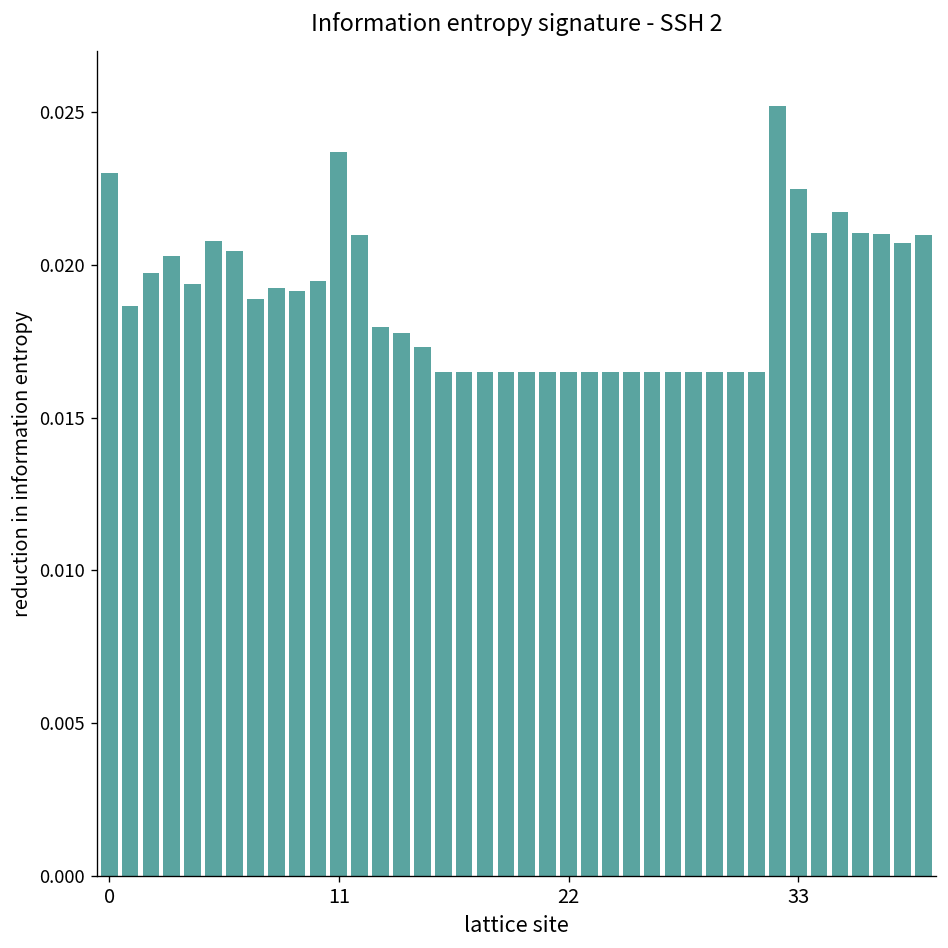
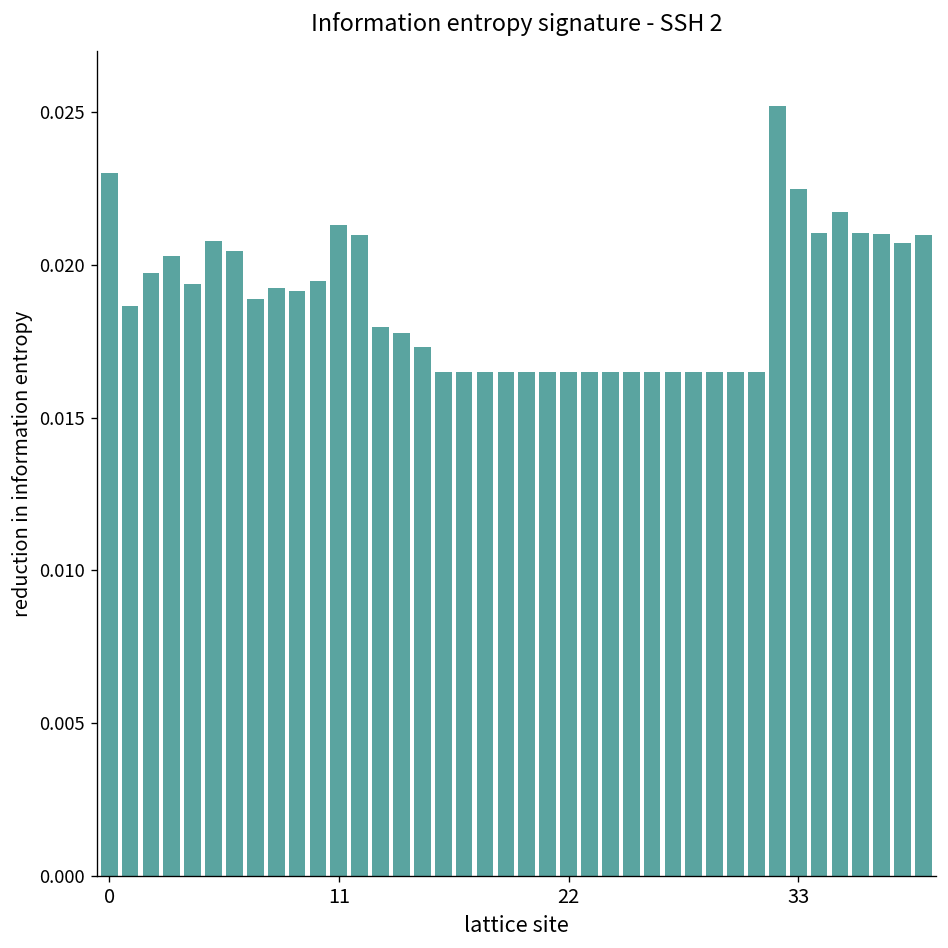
  {
    "0": 0.0230,
-   "11": 0.0237,
+   "11": 0.0213,
    "22": 0.0165,
    "33": 0.0225
  }
